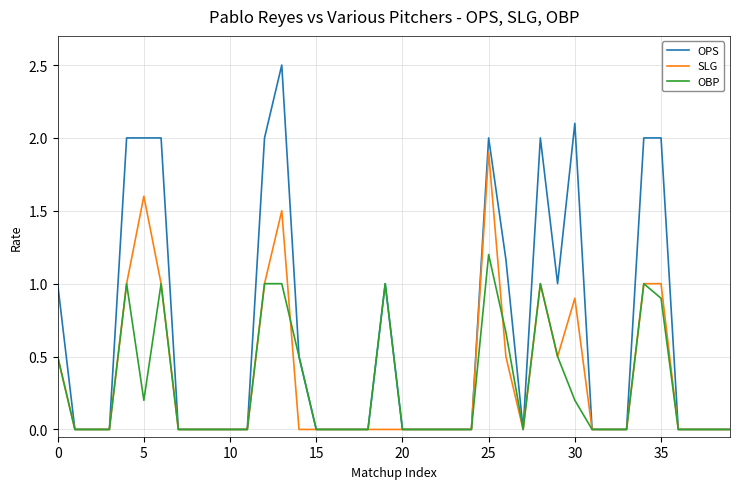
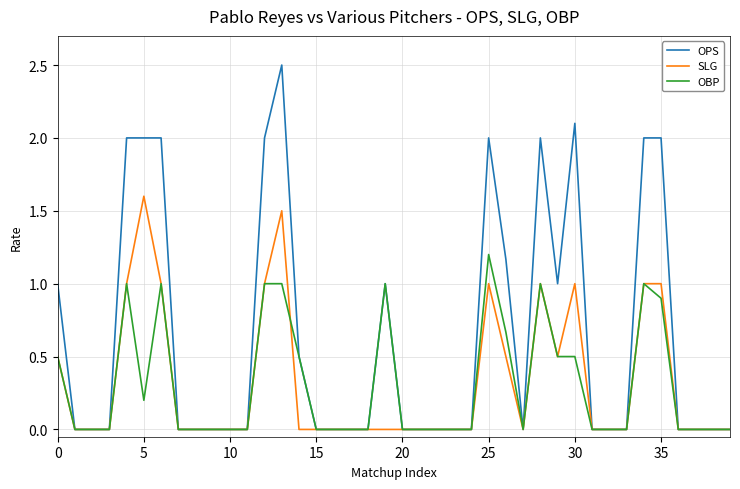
  {
    "OPS": {
      "0": 1.0,
      "5": 2.0,
      "25": 2.0,
      "30": 2.1,
      "35": 2.0
    },
    "SLG": {
      "5": 1.6,
-     "25": 1.9,
-     "30": 0.9,
+     "25": 1.0,
+     "30": 1.0,
      "35": 1.0
    },
    "OBP": {
      "5": 0.2,
      "25": 1.2,
-     "30": 0.2,
+     "30": 0.5,
      "35": 0.9
    }
  }
